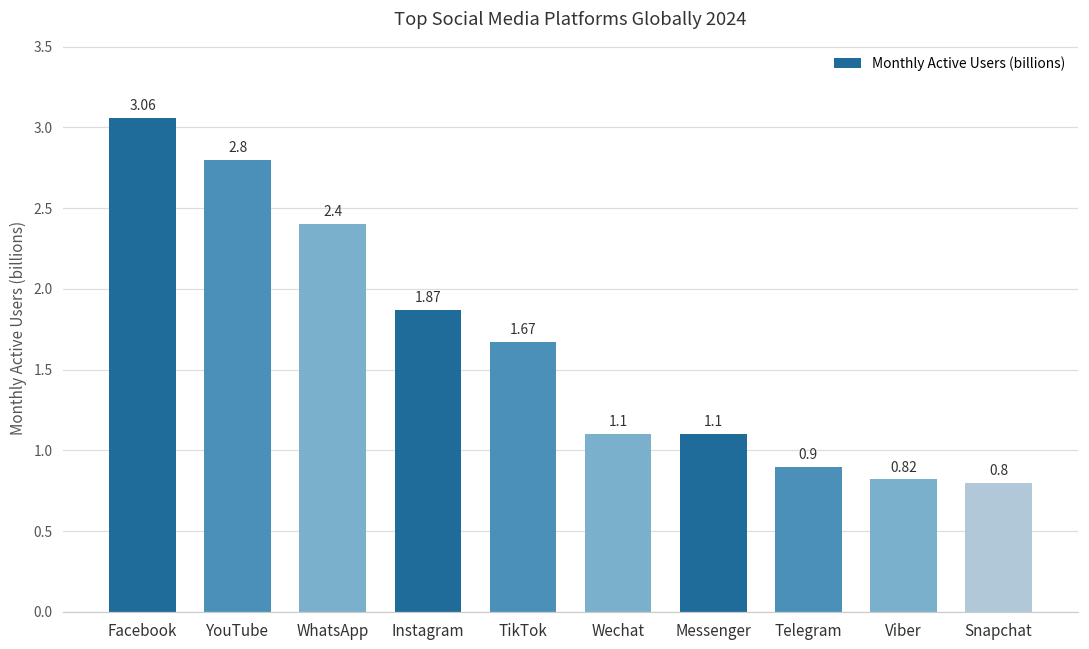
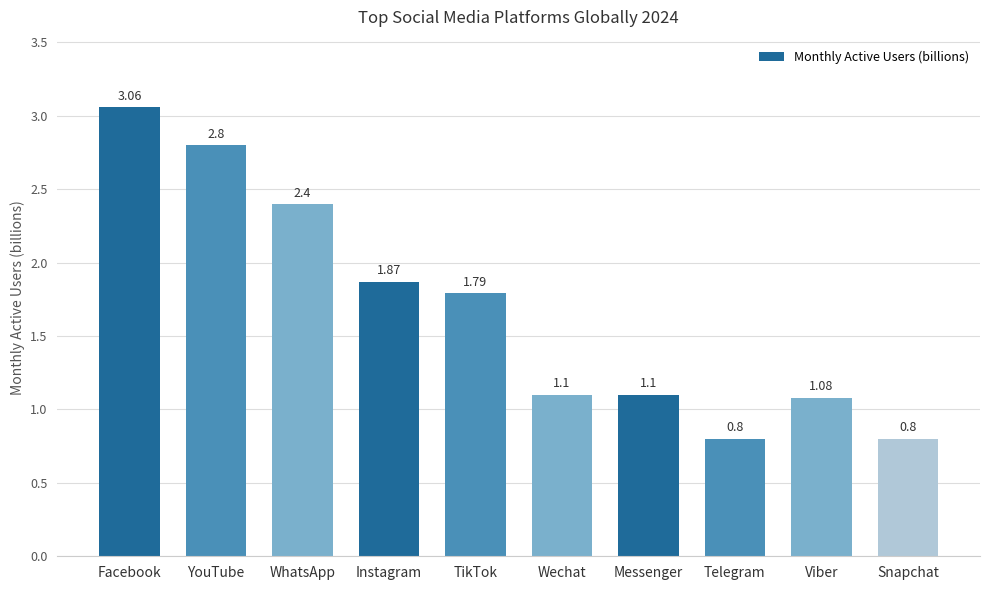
  {
    "Facebook": 3.06,
    "YouTube": 2.8,
    "WhatsApp": 2.4,
    "Instagram": 1.87,
-   "TikTok": 1.67,
+   "TikTok": 1.79,
    "Wechat": 1.1,
    "Messenger": 1.1,
-   "Telegram": 0.9,
-   "Viber": 0.82,
+   "Telegram": 0.8,
+   "Viber": 1.08,
    "Snapchat": 0.8
  }
